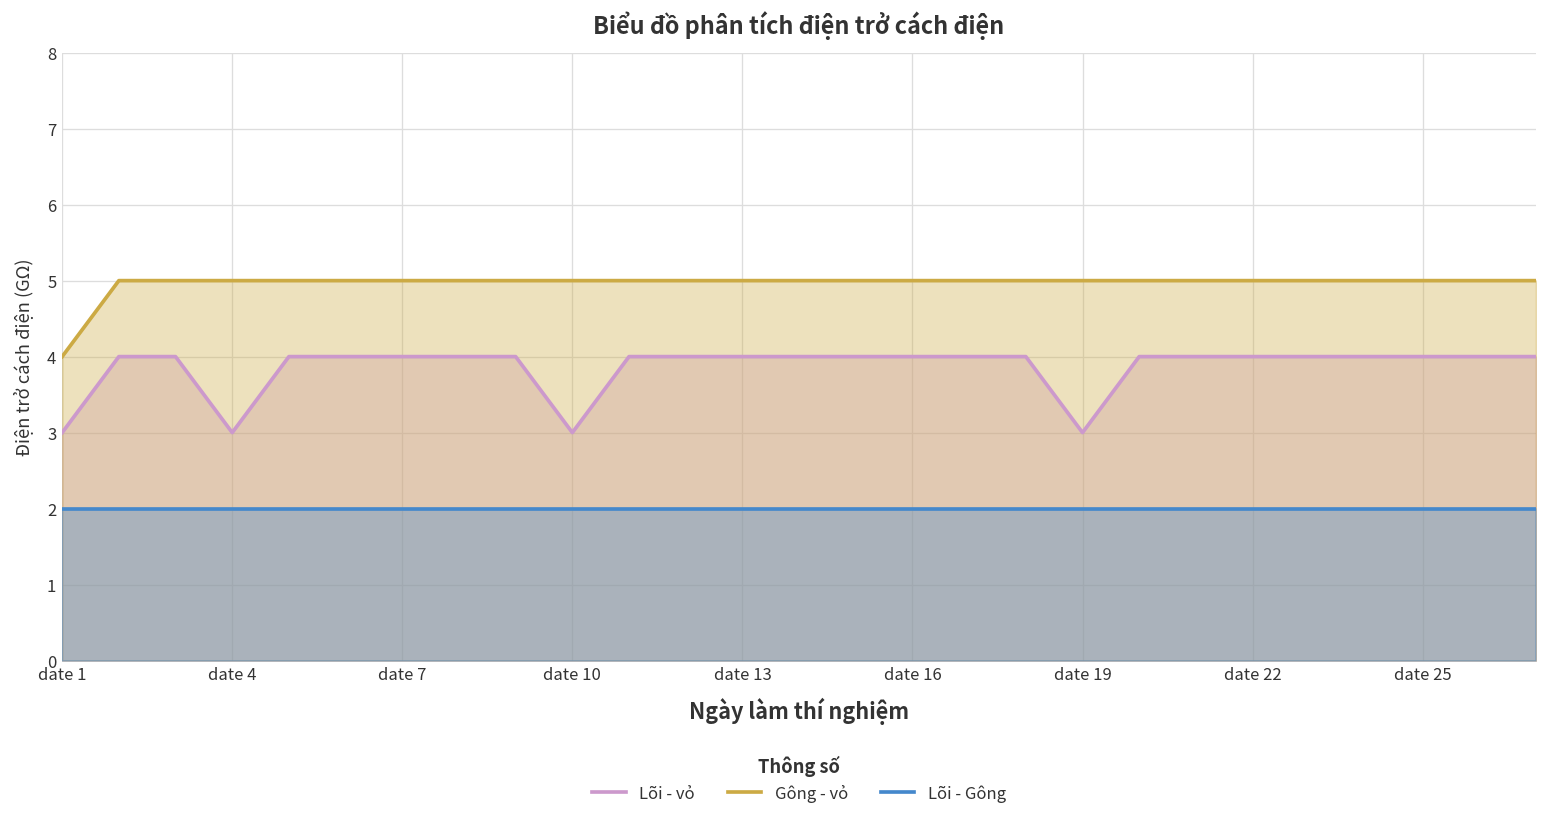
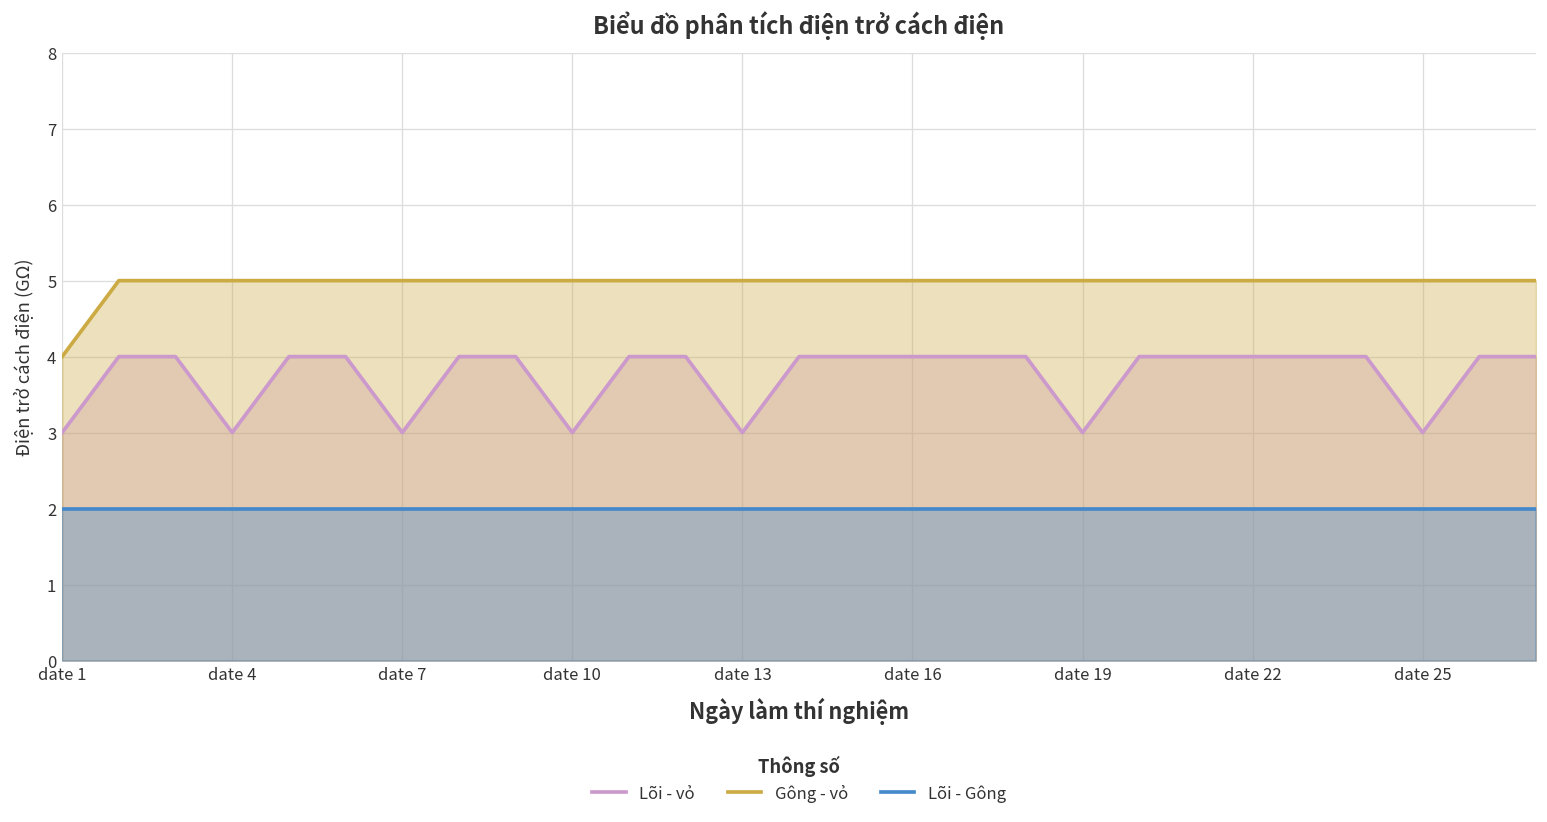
  {
    "Lõi - vỏ": {
      "date 1": 3,
      "date 4": 3,
-     "date 7": 4,
+     "date 7": 3,
      "date 10": 3,
-     "date 13": 4,
+     "date 13": 3,
      "date 16": 4,
      "date 19": 3,
      "date 22": 4,
-     "date 25": 4
+     "date 25": 3
    },
    "Gông - vỏ": {
      "date 1": 4,
      "date 4": 5,
      "date 7": 5,
      "date 10": 5,
      "date 13": 5,
      "date 16": 5,
      "date 19": 5,
      "date 22": 5,
      "date 25": 5
    },
    "Lõi - Gông": {
      "date 1": 2,
      "date 4": 2,
      "date 7": 2,
      "date 10": 2,
      "date 13": 2,
      "date 16": 2,
      "date 19": 2,
      "date 22": 2,
      "date 25": 2
    }
  }
